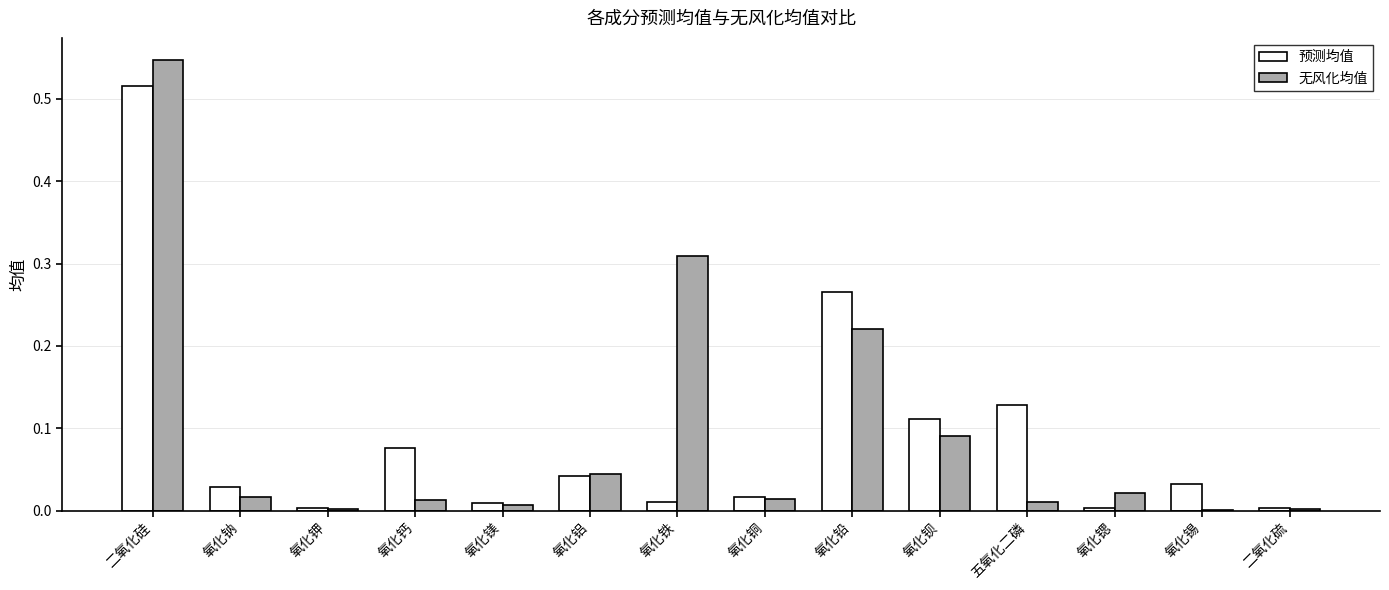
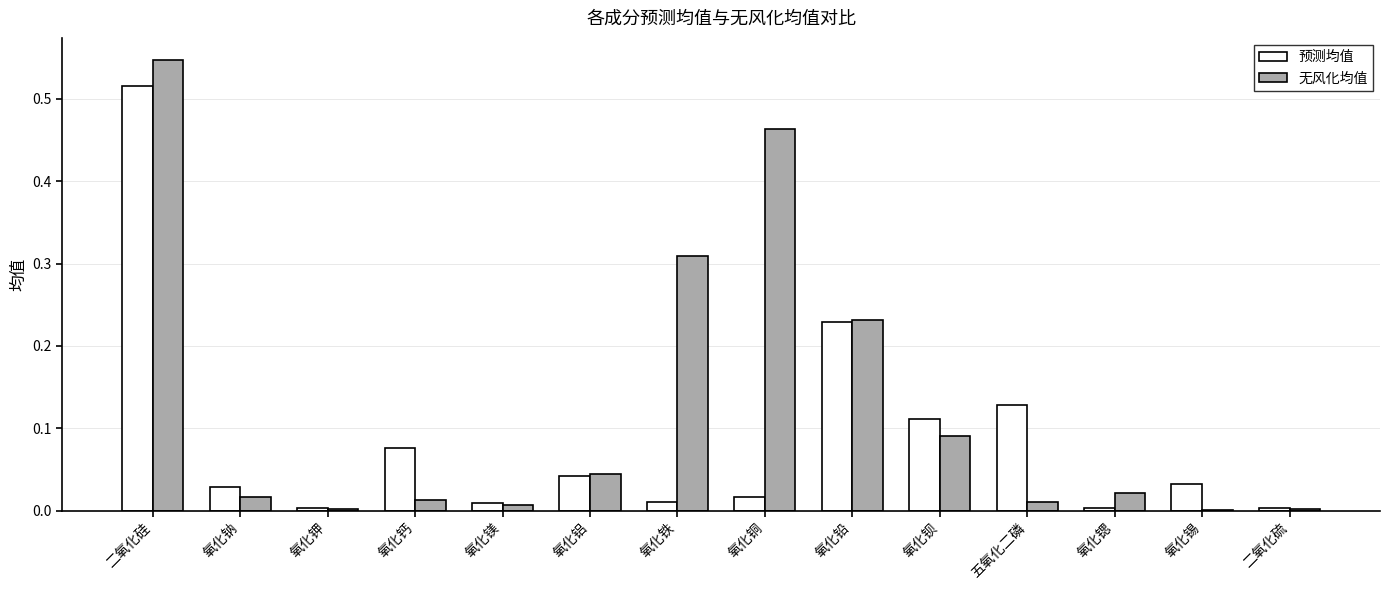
  {
    "预测均值": {
      "二氧化硅": 0.52,
      "氧化钠": 0.03,
      "氧化钾": 0.00,
      "氧化钙": 0.08,
      "氧化镁": 0.01,
      "氧化铝": 0.04,
      "氧化铁": 0.01,
      "氧化铜": 0.02,
-     "氧化铅": 0.27,
+     "氧化铅": 0.23,
      "氧化钡": 0.11,
      "五氧化二磷": 0.13,
      "氧化锶": 0.00,
      "氧化锡": 0.03,
      "二氧化硫": 0.00
    },
    "无风化均值": {
      "二氧化硅": 0.55,
      "氧化钠": 0.02,
      "氧化钙": 0.01,
      "氧化镁": 0.01,
      "氧化铝": 0.04,
      "氧化铁": 0.31,
-     "氧化铜": 0.01,
-     "氧化铅": 0.22,
+     "氧化铜": 0.46,
+     "氧化铅": 0.23,
      "氧化钡": 0.09,
      "五氧化二磷": 0.01,
      "氧化锶": 0.02
    }
  }
